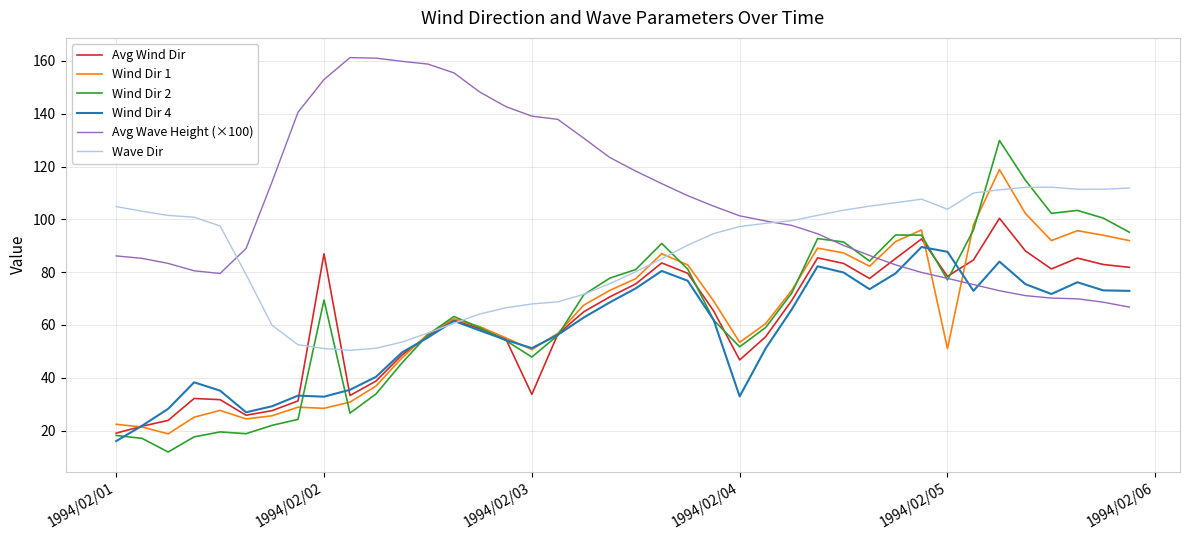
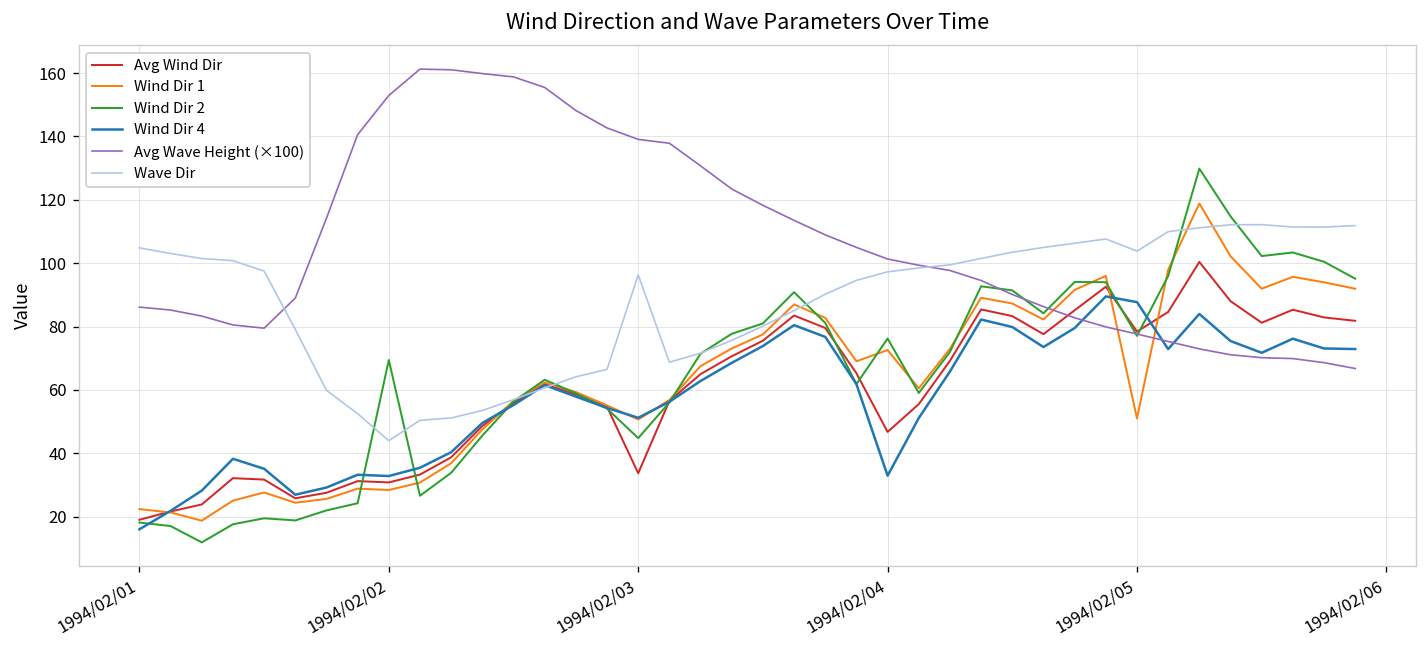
  {
    "Avg Wind Dir": {
-     "1994/02/02": 87,
+     "1994/02/02": 31,
      "1994/02/03": 34,
      "1994/02/04": 47
    },
    "Wind Dir 1": {
      "1994/02/01": 22,
      "1994/02/02": 28,
-     "1994/02/04": 53,
+     "1994/02/04": 73,
      "1994/02/05": 51
    },
    "Wind Dir 2": {
      "1994/02/02": 69,
-     "1994/02/03": 48,
-     "1994/02/04": 52
+     "1994/02/03": 45,
+     "1994/02/04": 76
    },
    "Wind Dir 4": {
      "1994/02/01": 16,
      "1994/02/02": 33,
      "1994/02/04": 33,
      "1994/02/05": 88
    },
    "Avg Wave Height (×100)": {
      "1994/02/01": 86,
      "1994/02/02": 153,
      "1994/02/03": 139,
      "1994/02/04": 101
    },
    "Wave Dir": {
      "1994/02/01": 105,
-     "1994/02/02": 51,
-     "1994/02/03": 68,
+     "1994/02/02": 44,
+     "1994/02/03": 96,
      "1994/02/04": 97,
      "1994/02/05": 104
    }
  }
